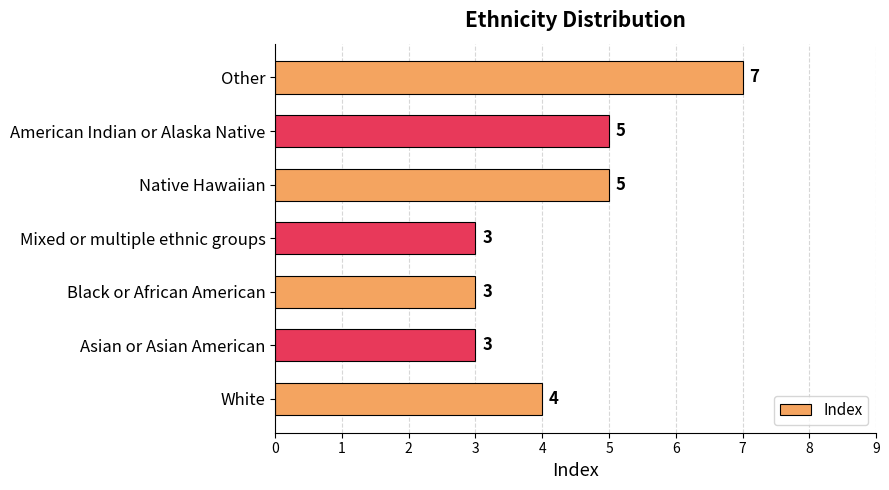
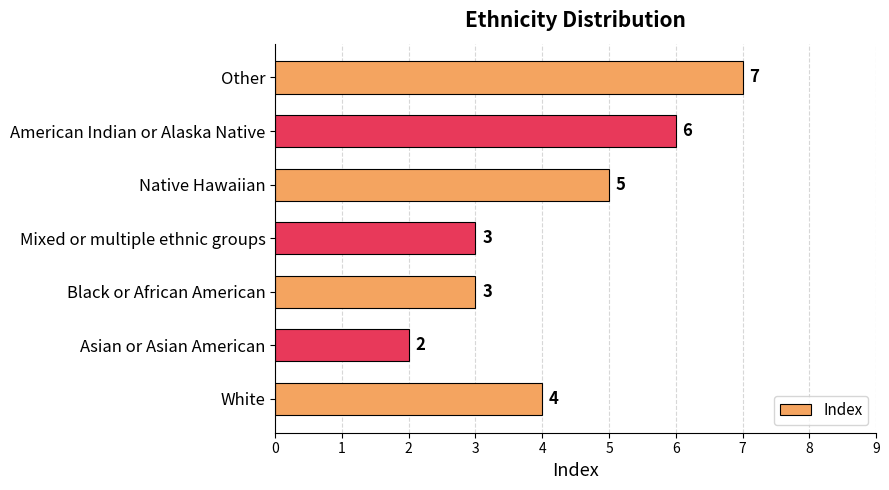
  {
    "Other": 7,
-   "American Indian or Alaska Native": 5,
+   "American Indian or Alaska Native": 6,
    "Native Hawaiian": 5,
    "Mixed or multiple ethnic groups": 3,
    "Black or African American": 3,
-   "Asian or Asian American": 3,
+   "Asian or Asian American": 2,
    "White": 4
  }
